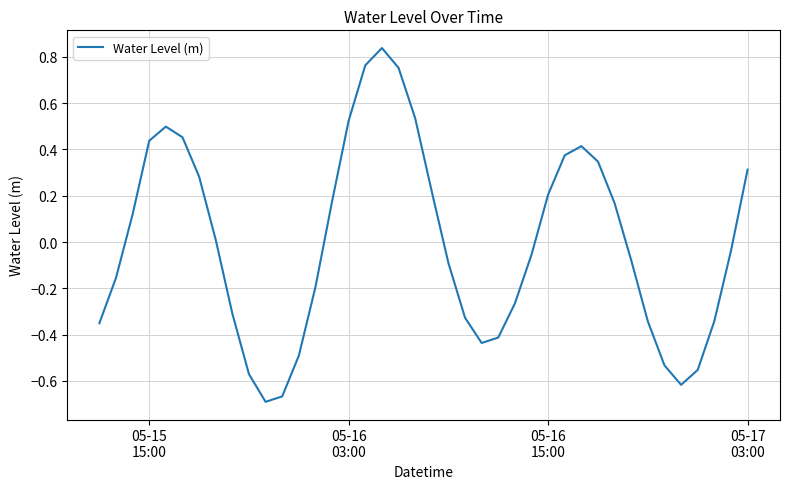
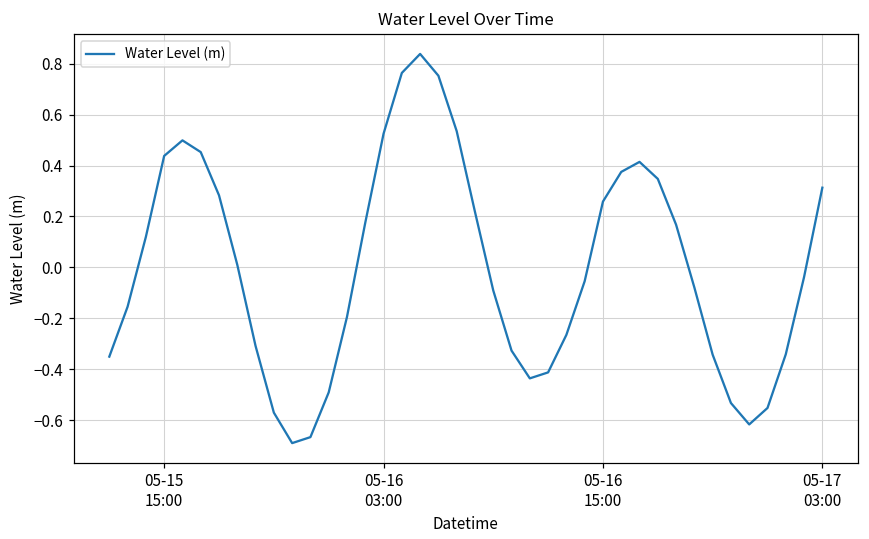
  {
    "05-15 15:00": 0.44,
    "05-16 03:00": 0.52,
-   "05-16 15:00": 0.21,
+   "05-16 15:00": 0.26,
    "05-17 03:00": 0.31
  }
